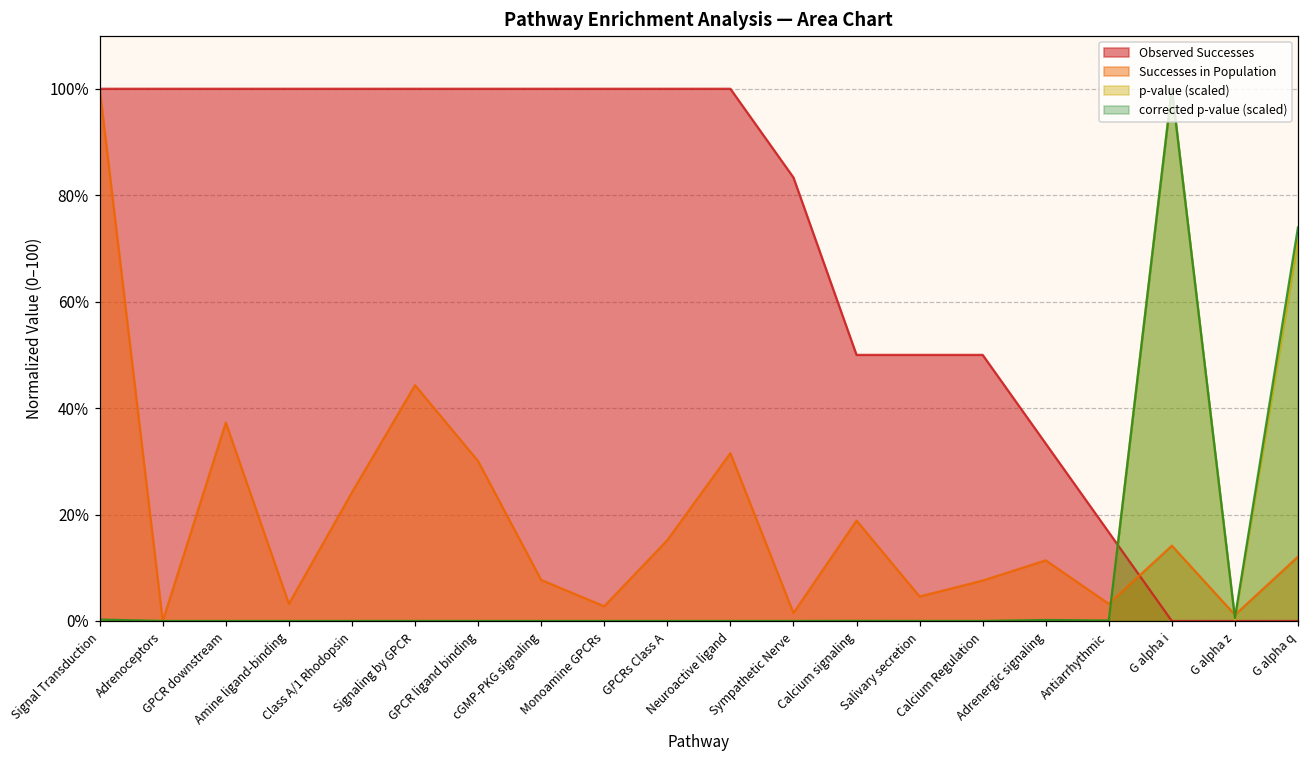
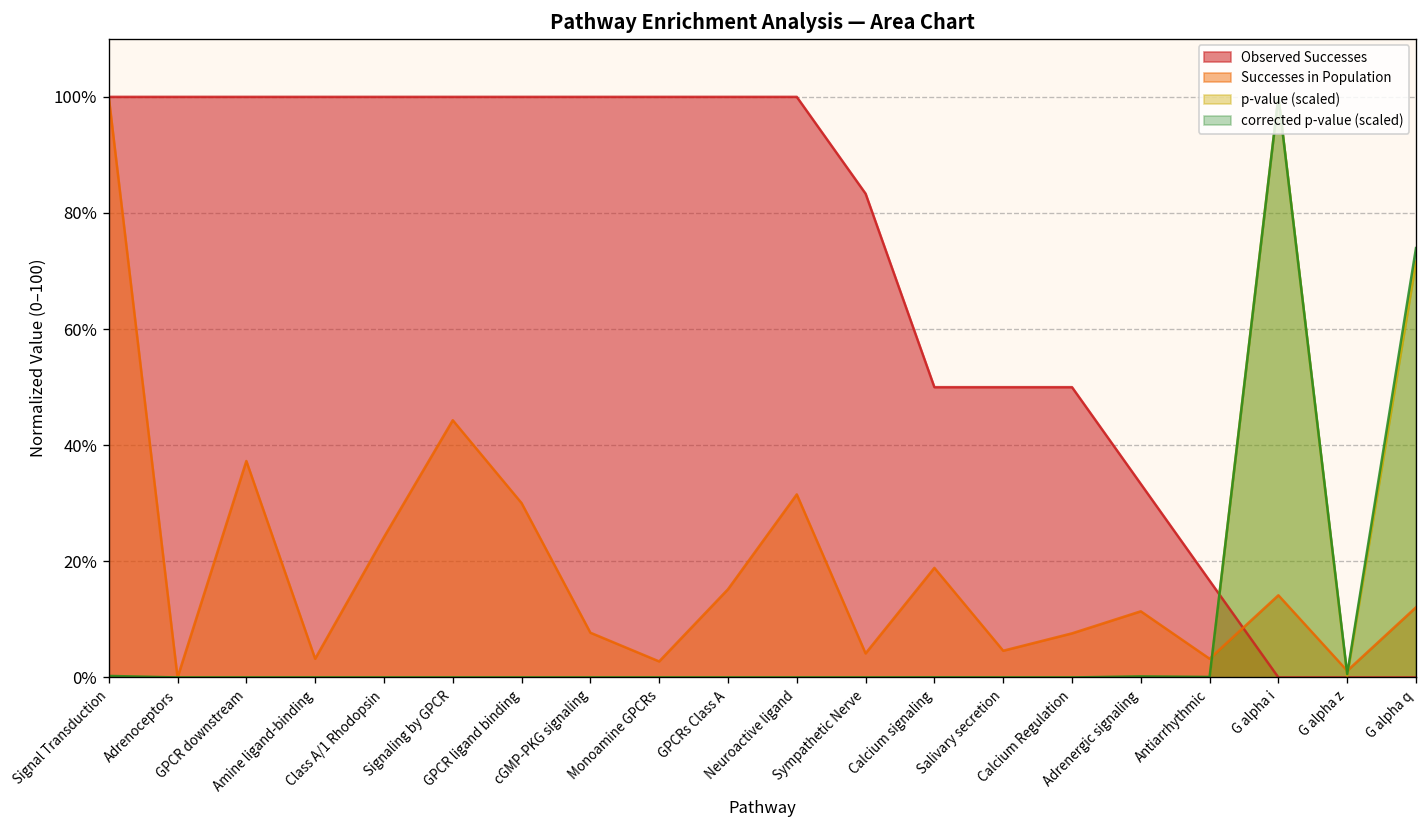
  {
    "Observed Successes": {
      "Adrenoceptors": "100%",
      "GPCR downstream": "100%",
      "Amine ligand-binding": "100%",
      "Class A/1 Rhodopsin": "100%",
      "Signaling by GPCR": "100%",
      "GPCR ligand binding": "100%",
      "cGMP-PKG signaling": "100%",
      "Monoamine GPCRs": "100%",
      "GPCRs Class A": "100%",
      "Neuroactive ligand": "100%",
      "Sympathetic Nerve": "83%",
      "Calcium signaling": "50%",
      "Salivary secretion": "50%",
      "Calcium Regulation": "50%",
      "Adrenergic signaling": "33%",
      "Antiarrhythmic": "17%",
      "G alpha i": "0%",
      "G alpha q": "0%"
    },
    "Successes in Population": {
      "GPCR downstream": "37%",
      "Amine ligand-binding": "3%",
      "Class A/1 Rhodopsin": "24%",
      "Signaling by GPCR": "44%",
      "GPCR ligand binding": "30%",
      "cGMP-PKG signaling": "8%",
      "Monoamine GPCRs": "3%",
      "GPCRs Class A": "15%",
      "Neuroactive ligand": "32%",
-     "Sympathetic Nerve": "1%",
+     "Sympathetic Nerve": "4%",
      "Calcium signaling": "19%",
      "Salivary secretion": "5%",
      "Calcium Regulation": "8%",
      "Adrenergic signaling": "11%",
      "Antiarrhythmic": "3%",
      "G alpha i": "14%",
      "G alpha z": "1%",
      "G alpha q": "12%"
    },
    "p-value (scaled)": {
      "G alpha q": "72%"
    },
    "corrected p-value (scaled)": {
      "G alpha q": "74%"
    }
  }
